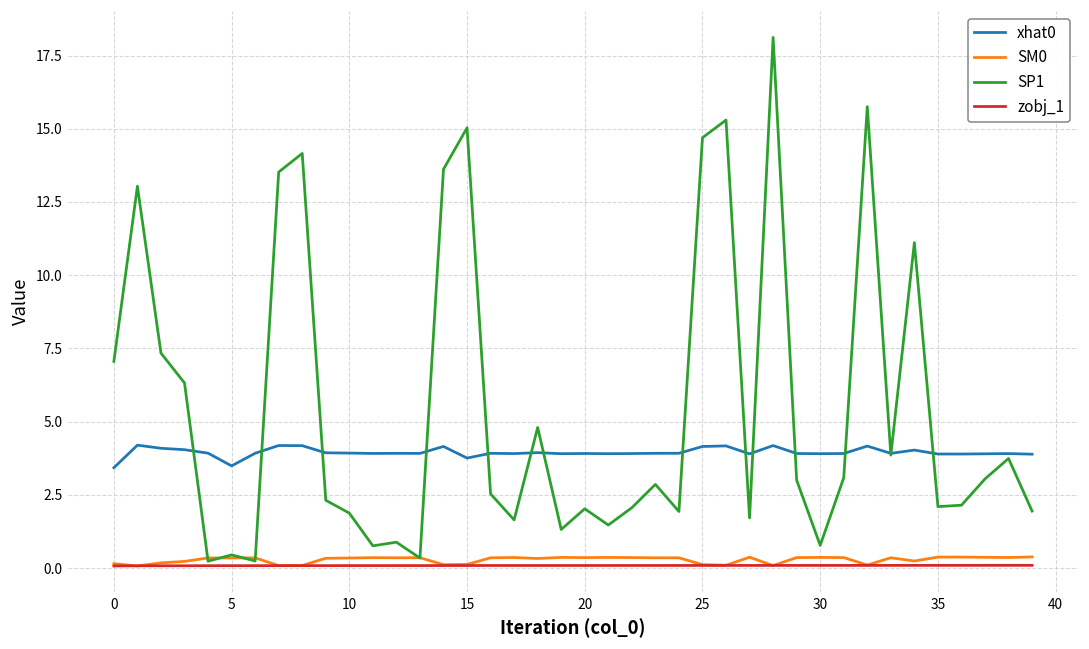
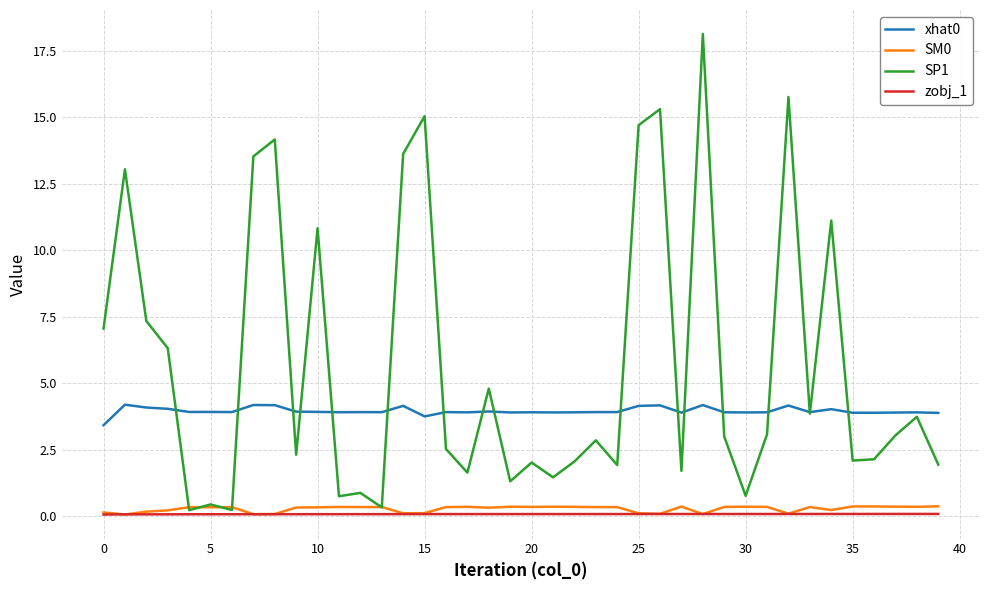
  {
    "xhat0": {
      "0": 3.4,
-     "5": 3.5,
+     "5": 3.9,
      "10": 3.9,
      "15": 3.8,
      "20": 3.9,
      "25": 4.2,
      "30": 3.9,
      "35": 3.9
    },
    "SM0": {
      "5": 0.3,
      "10": 0.3,
      "20": 0.4,
      "30": 0.4,
      "35": 0.4
    },
    "SP1": {
      "0": 7.1,
      "5": 0.5,
-     "10": 1.9,
+     "10": 10.8,
      "15": 15.0,
      "20": 2.0,
      "25": 14.7,
      "30": 0.8,
      "35": 2.1
    },
    "zobj_1": {
      "5": 0.1,
      "10": 0.1,
      "20": 0.1,
      "30": 0.1,
      "35": 0.1
    }
  }
